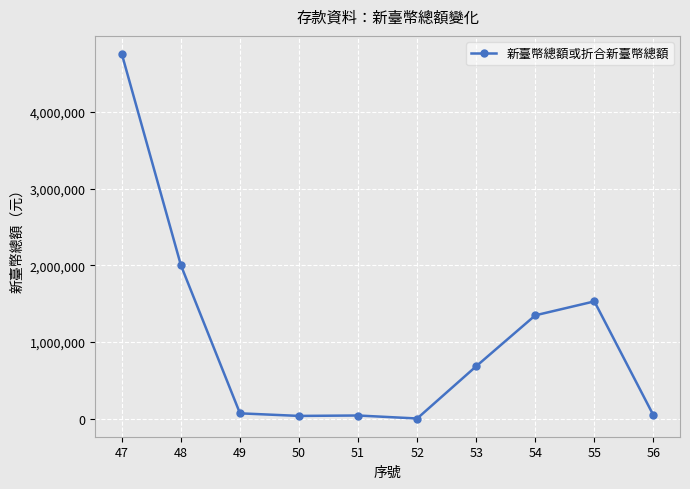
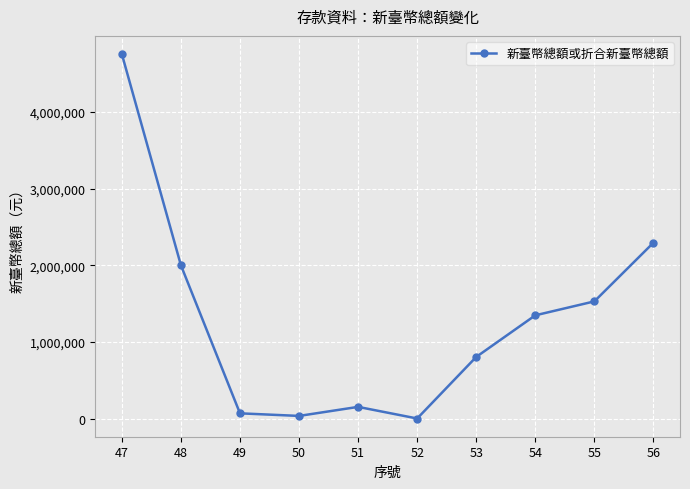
  {
    "47": "4,800,000",
    "48": "2,000,000",
    "49": "100,000",
    "50": "0",
-   "51": "0",
+   "51": "200,000",
    "52": "0",
-   "53": "700,000",
+   "53": "800,000",
    "54": "1,300,000",
    "55": "1,500,000",
-   "56": "0"
+   "56": "2,300,000"
  }
